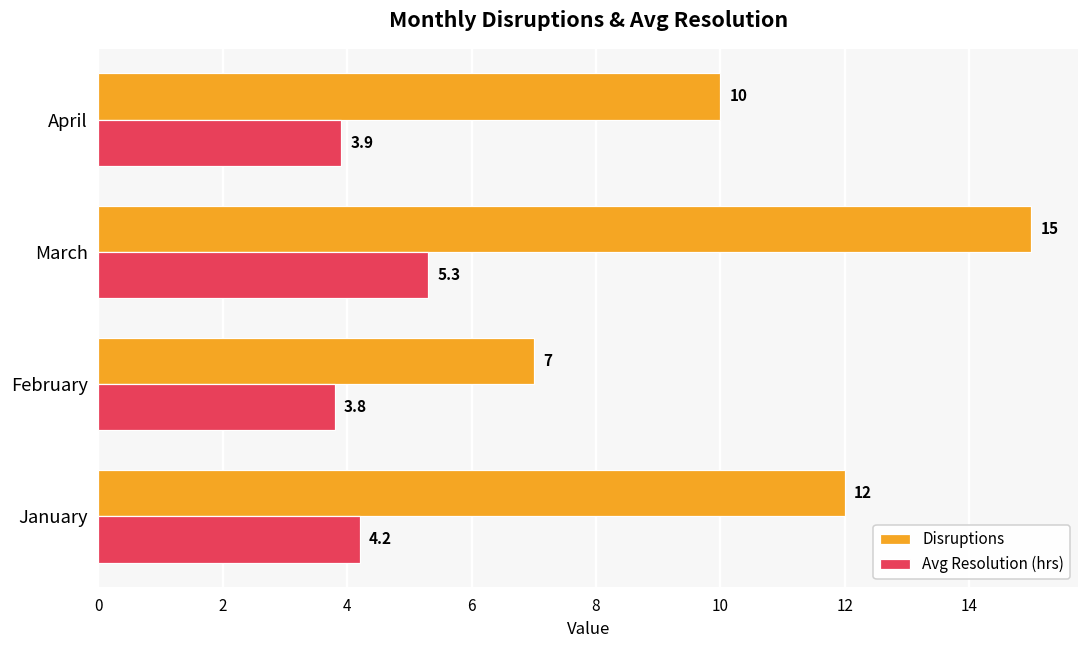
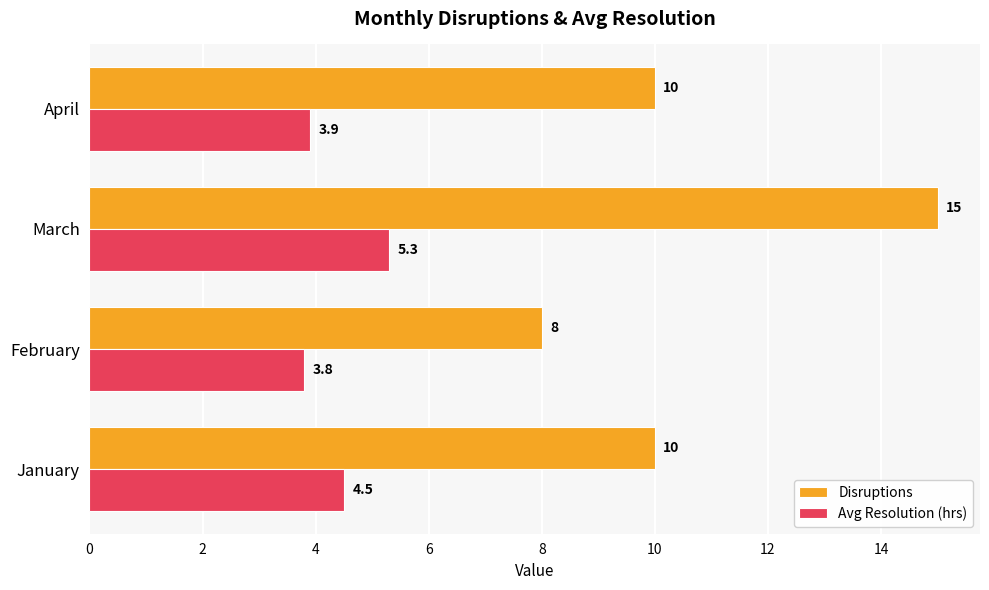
  {
    "Disruptions": {
      "April": 10,
      "March": 15,
-     "February": 7,
-     "January": 12
+     "February": 8,
+     "January": 10
    },
    "Avg Resolution (hrs)": {
      "April": 3.9,
      "March": 5.3,
      "February": 3.8,
-     "January": 4.2
+     "January": 4.5
    }
  }
